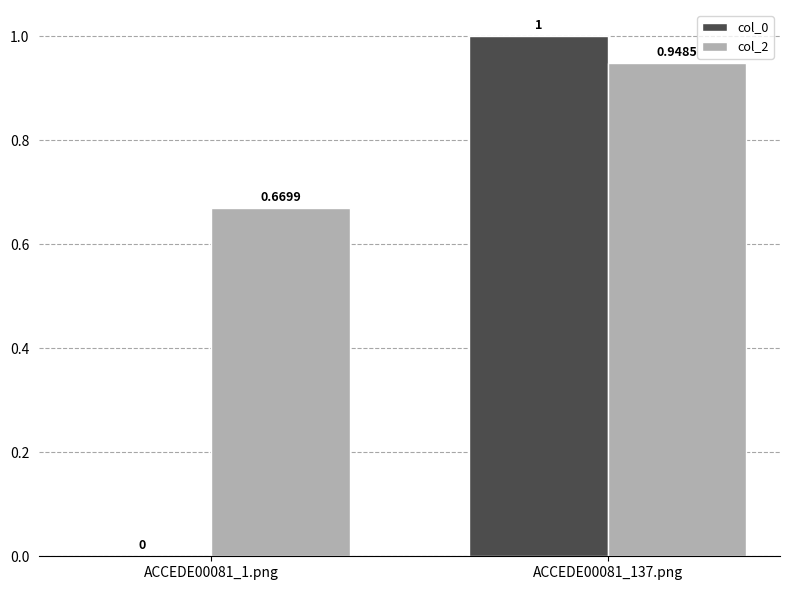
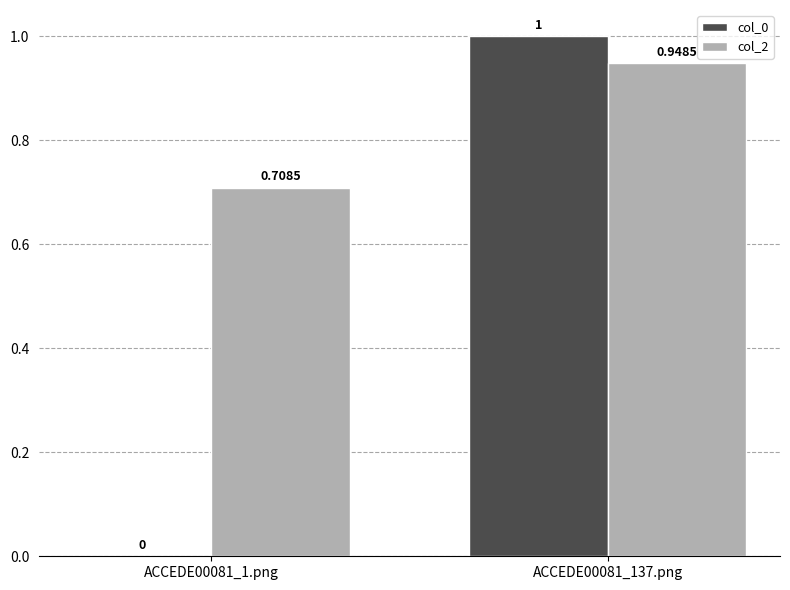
  {
    "col_0": {
      "ACCEDE00081_1.png": 0,
      "ACCEDE00081_137.png": 1
    },
    "col_2": {
-     "ACCEDE00081_1.png": 0.6699,
+     "ACCEDE00081_1.png": 0.7085,
      "ACCEDE00081_137.png": 0.9485
    }
  }
